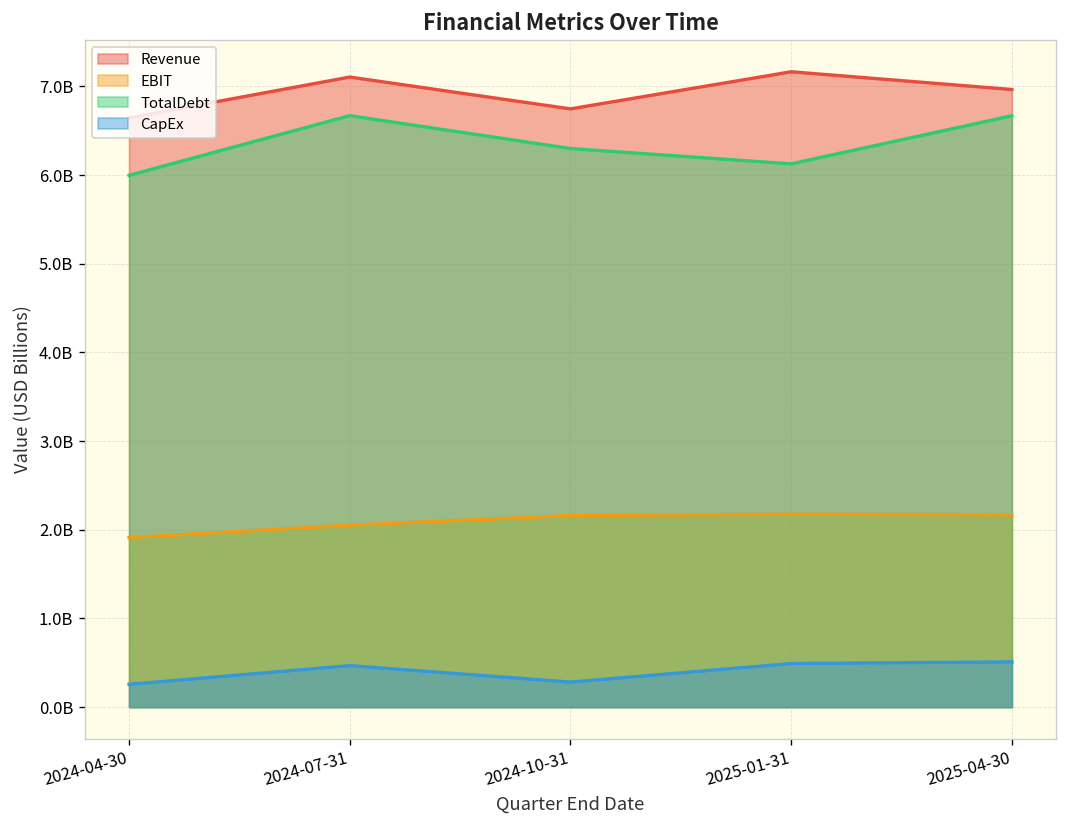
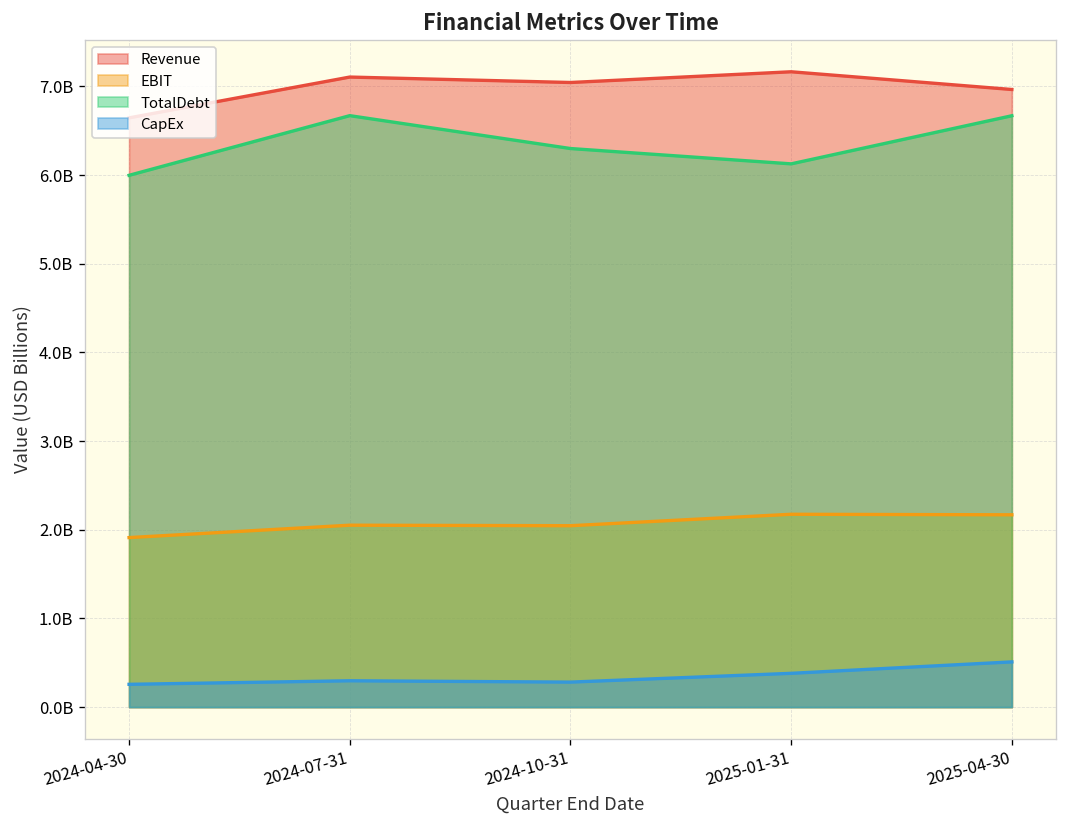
  {
    "Revenue": {
      "2024-07-31": 7100000000,
-     "2024-10-31": 6700000000,
+     "2024-10-31": 7000000000,
      "2025-01-31": 7200000000,
      "2025-04-30": 7000000000
    },
    "EBIT": {
      "2024-04-30": 1900000000,
      "2024-07-31": 2100000000,
-     "2024-10-31": 2200000000,
+     "2024-10-31": 2000000000,
      "2025-01-31": 2200000000,
      "2025-04-30": 2200000000
    },
    "TotalDebt": {
      "2024-04-30": 6000000000,
      "2024-07-31": 6700000000,
      "2024-10-31": 6300000000,
      "2025-01-31": 6100000000,
      "2025-04-30": 6700000000
    },
    "CapEx": {
      "2024-04-30": 300000000,
-     "2024-07-31": 500000000,
+     "2024-07-31": 300000000,
      "2024-10-31": 300000000,
-     "2025-01-31": 500000000,
+     "2025-01-31": 400000000,
      "2025-04-30": 500000000
    }
  }
